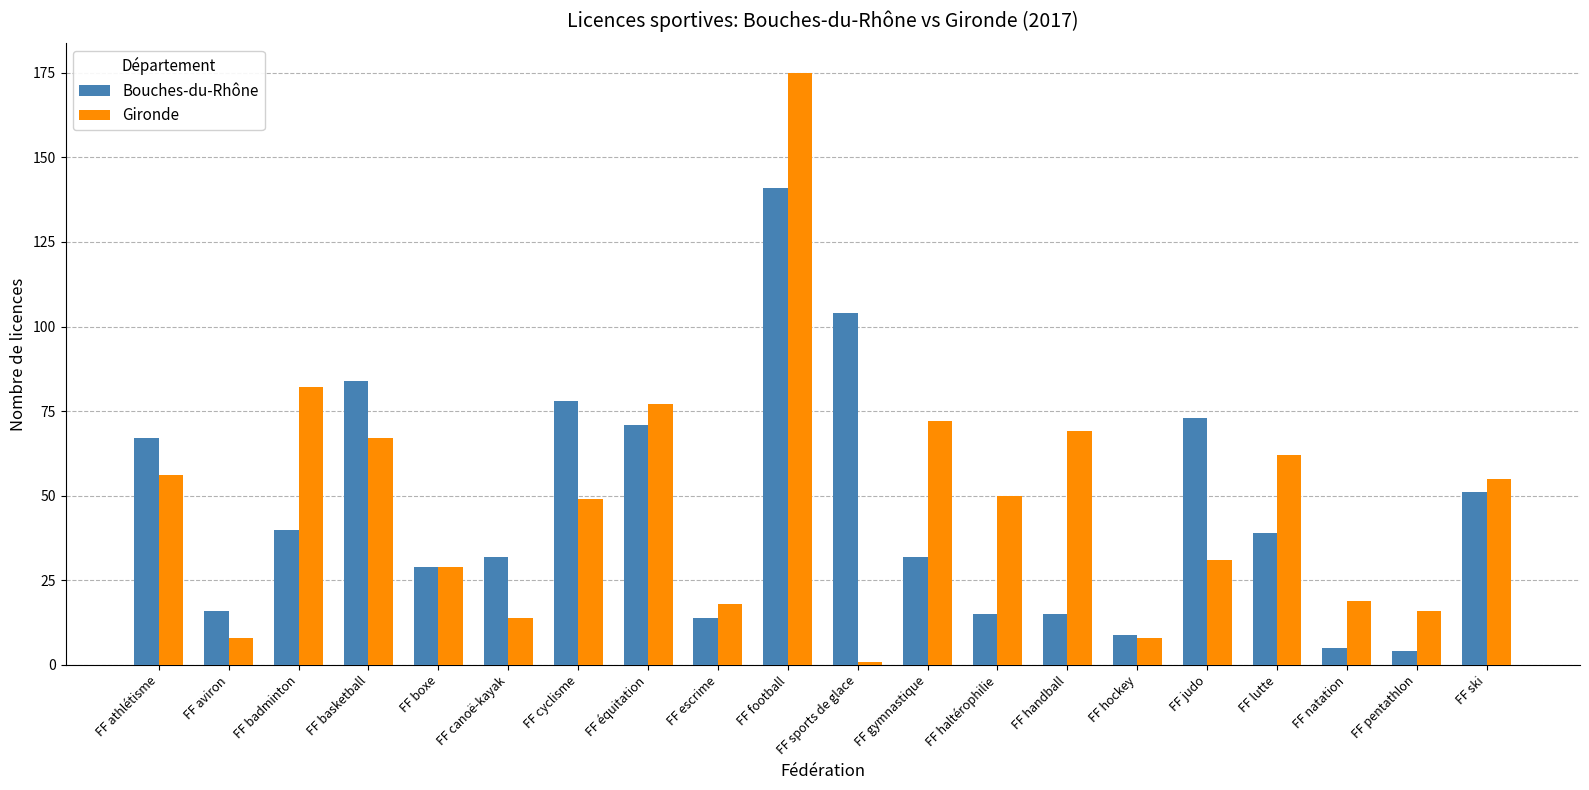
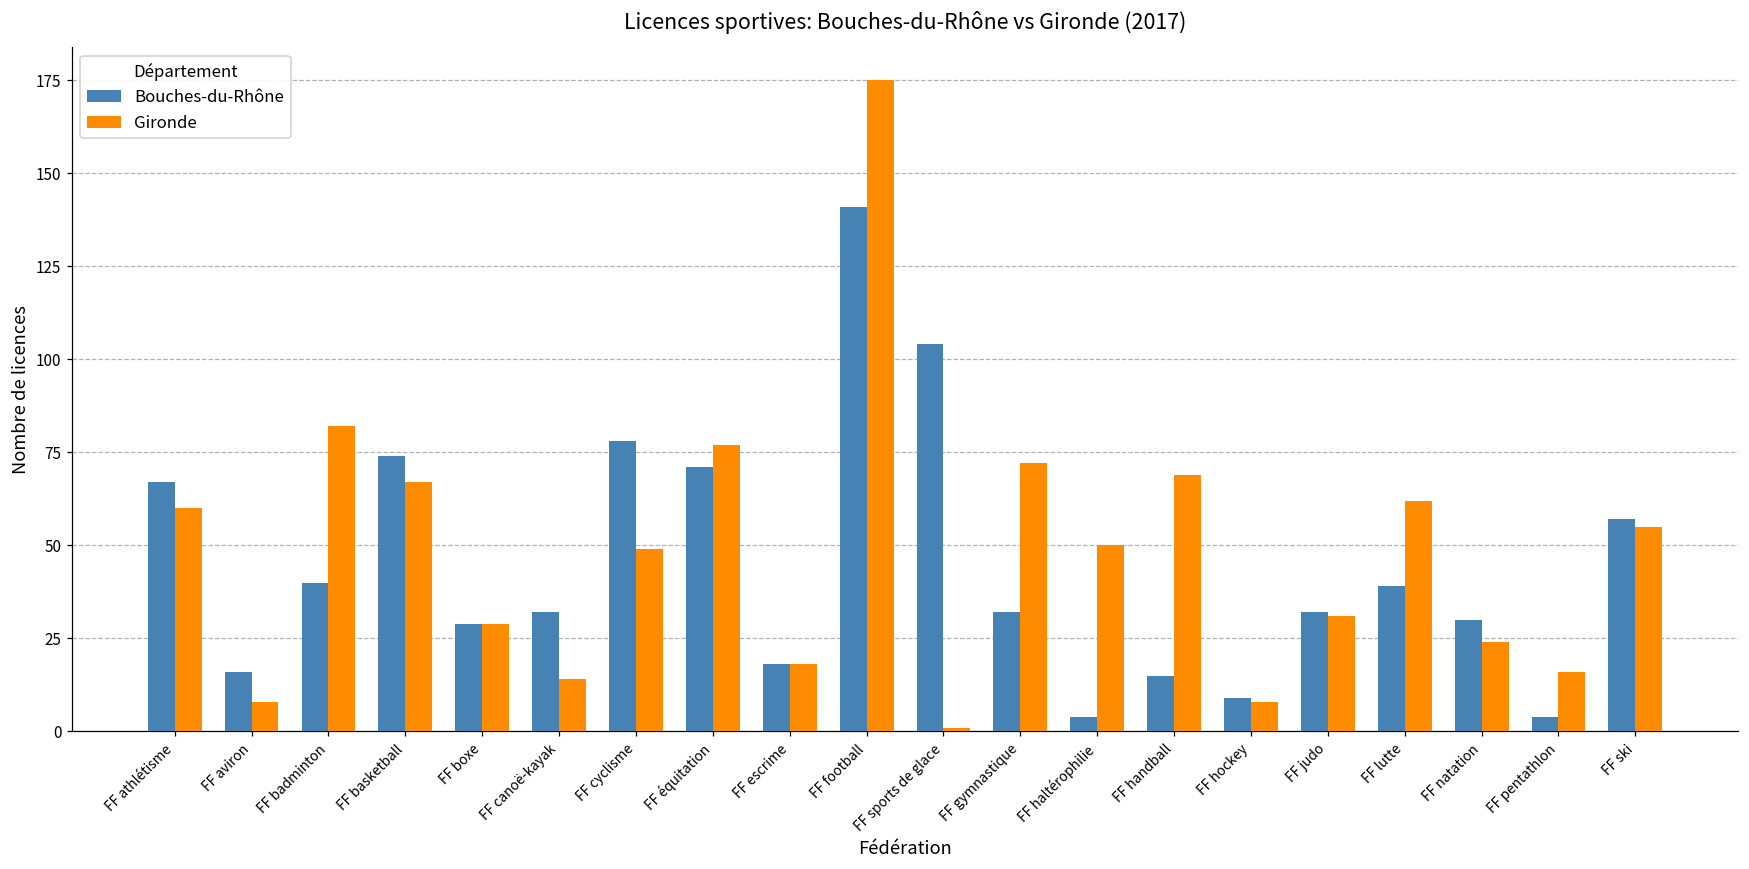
  {
    "Bouches-du-Rhône": {
      "FF athlétisme": 67,
      "FF aviron": 16,
      "FF badminton": 40,
-     "FF basketball": 84,
+     "FF basketball": 74,
      "FF boxe": 29,
      "FF canoë-kayak": 32,
      "FF cyclisme": 78,
      "FF équitation": 71,
-     "FF escrime": 14,
+     "FF escrime": 18,
      "FF football": 141,
      "FF sports de glace": 104,
      "FF gymnastique": 32,
-     "FF haltérophilie": 15,
+     "FF haltérophilie": 4,
      "FF handball": 15,
      "FF hockey": 9,
-     "FF judo": 73,
+     "FF judo": 32,
      "FF lutte": 39,
-     "FF natation": 5,
+     "FF natation": 30,
      "FF pentathlon": 4,
-     "FF ski": 51
+     "FF ski": 57
    },
    "Gironde": {
-     "FF athlétisme": 56,
+     "FF athlétisme": 60,
      "FF aviron": 8,
      "FF badminton": 82,
      "FF basketball": 67,
      "FF boxe": 29,
      "FF canoë-kayak": 14,
      "FF cyclisme": 49,
      "FF équitation": 77,
      "FF escrime": 18,
      "FF football": 175,
      "FF sports de glace": 1,
      "FF gymnastique": 72,
      "FF haltérophilie": 50,
      "FF handball": 69,
      "FF hockey": 8,
      "FF judo": 31,
      "FF lutte": 62,
-     "FF natation": 19,
+     "FF natation": 24,
      "FF pentathlon": 16,
      "FF ski": 55
    }
  }
